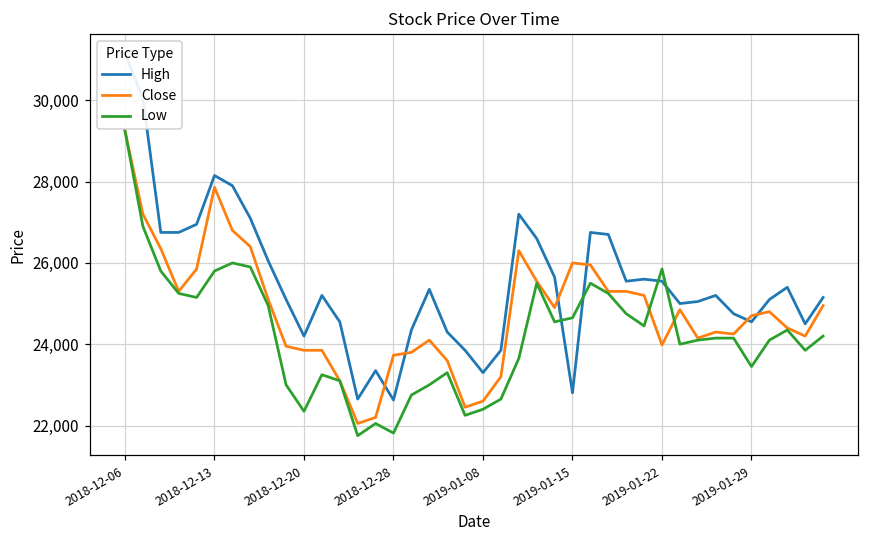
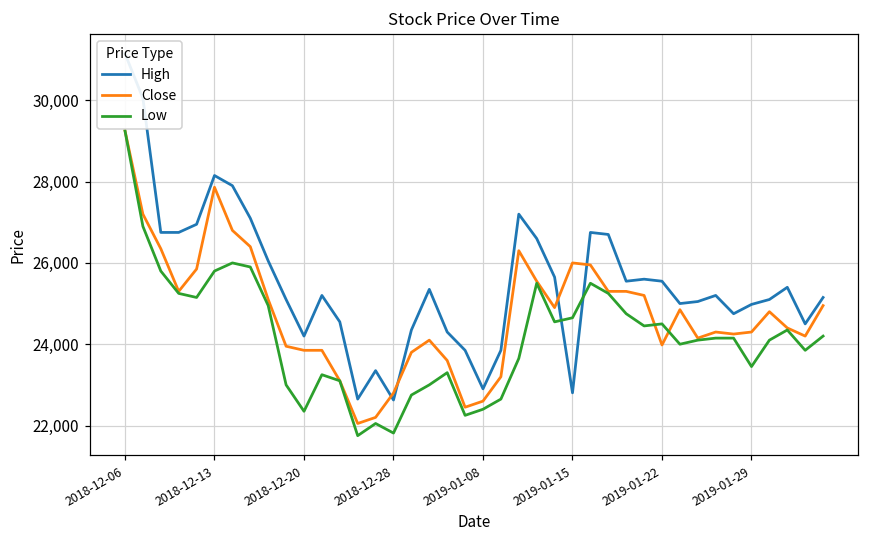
  {
    "High": {
      "2018-12-13": "28,200",
      "2018-12-20": "24,200",
      "2018-12-28": "22,600",
-     "2019-01-08": "23,300",
+     "2019-01-08": "22,900",
      "2019-01-15": "22,800",
      "2019-01-22": "25,600",
-     "2019-01-29": "24,600"
+     "2019-01-29": "25,000"
    },
    "Close": {
      "2018-12-13": "27,900",
      "2018-12-20": "23,900",
-     "2018-12-28": "23,700",
+     "2018-12-28": "22,800",
      "2019-01-08": "22,600",
      "2019-01-15": "26,000",
      "2019-01-22": "24,000",
-     "2019-01-29": "24,700"
+     "2019-01-29": "24,300"
    },
    "Low": {
      "2018-12-13": "25,800",
      "2018-12-20": "22,400",
      "2018-12-28": "21,800",
      "2019-01-08": "22,400",
      "2019-01-15": "24,700",
-     "2019-01-22": "25,900",
+     "2019-01-22": "24,500",
      "2019-01-29": "23,500"
    }
  }
